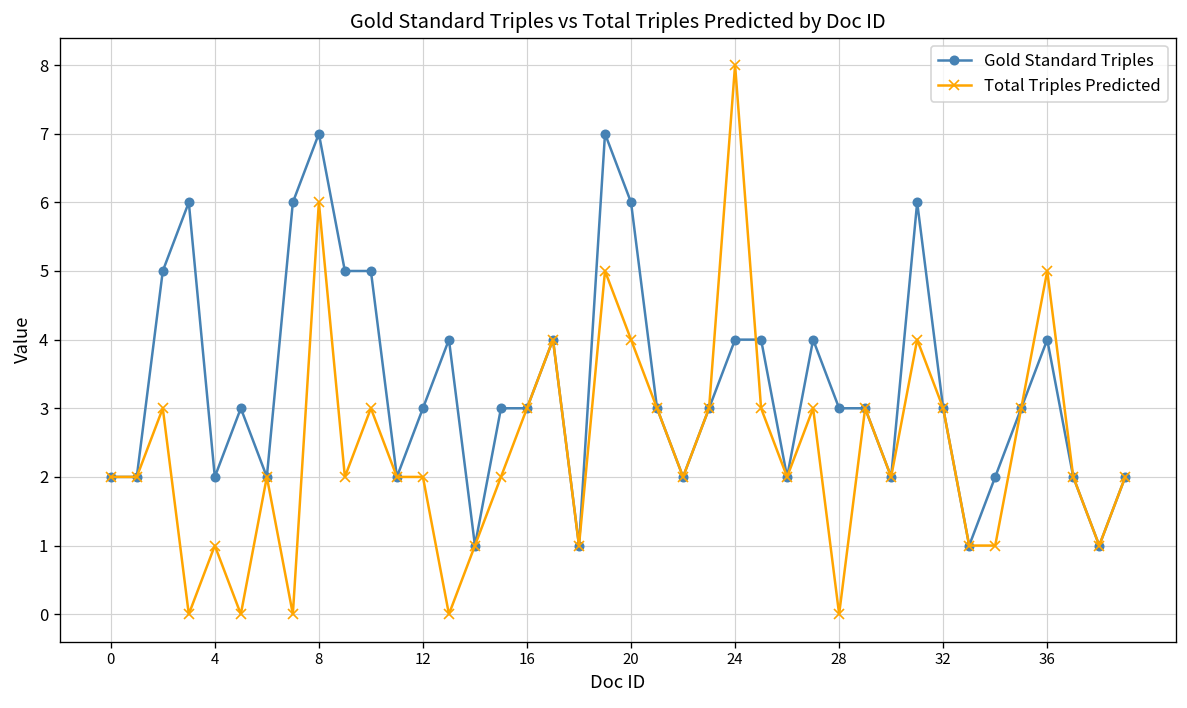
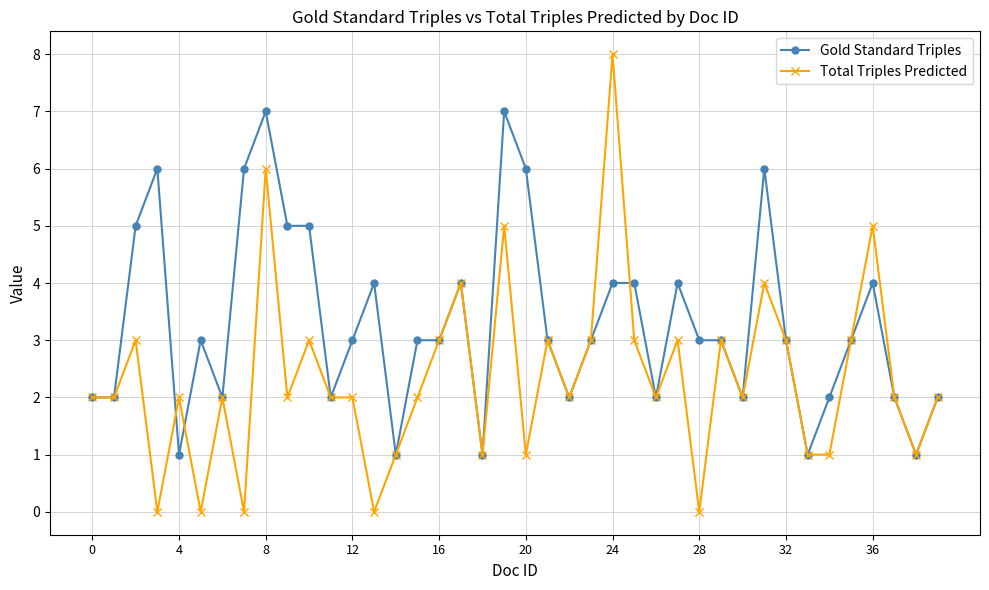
  {
    "Gold Standard Triples": {
-     "4": 2,
+     "4": 1,
      "8": 7,
      "12": 3,
      "20": 6,
      "24": 4,
      "28": 3,
      "36": 4
    },
    "Total Triples Predicted": {
-     "4": 1,
+     "4": 2,
      "8": 6,
      "12": 2,
-     "20": 4,
+     "20": 1,
      "24": 8,
      "28": 0,
      "36": 5
    }
  }
